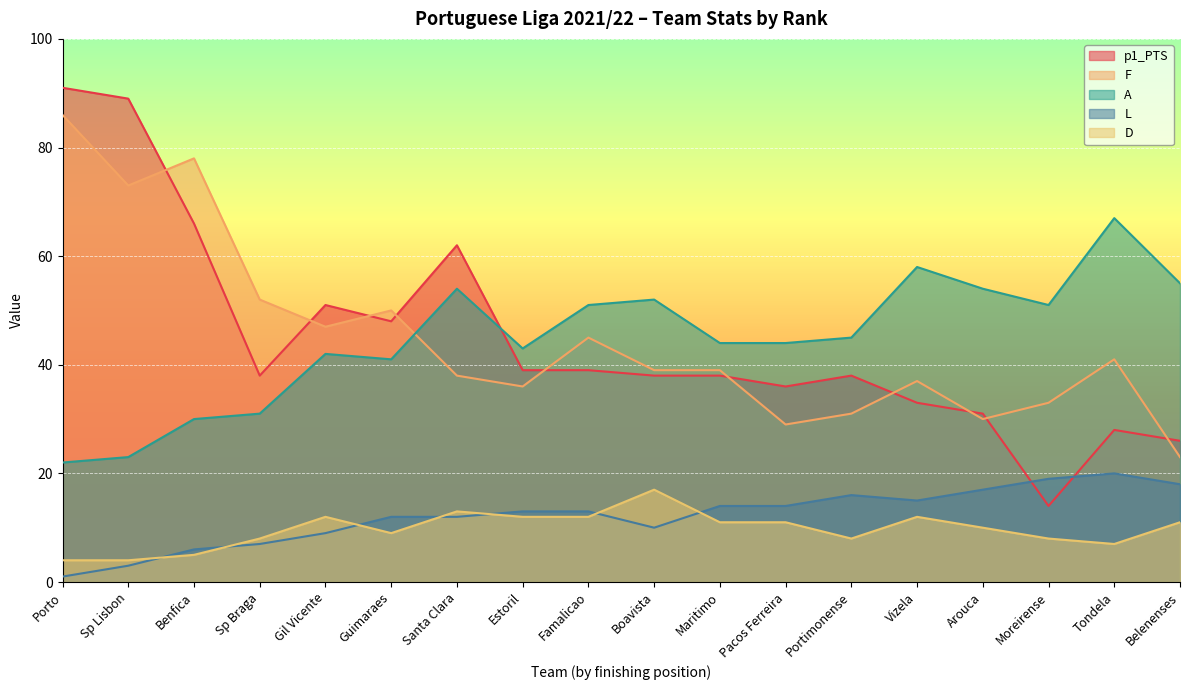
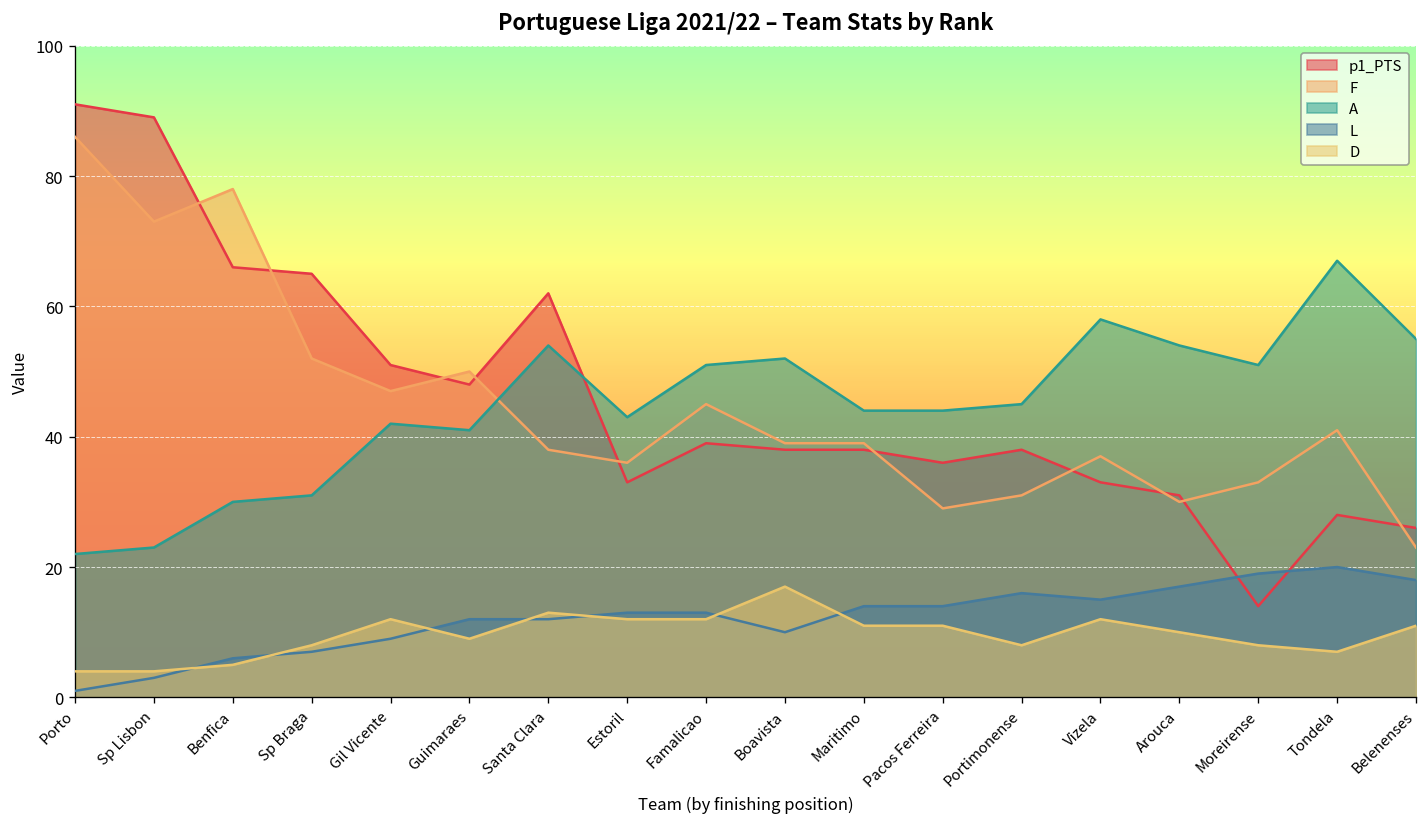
  {
    "p1_PTS": {
      "Porto": 91,
      "Sp Lisbon": 89,
      "Benfica": 66,
-     "Sp Braga": 38,
+     "Sp Braga": 65,
      "Gil Vicente": 51,
      "Guimaraes": 48,
      "Santa Clara": 62,
-     "Estoril": 39,
+     "Estoril": 33,
      "Famalicao": 39,
      "Boavista": 38,
      "Maritimo": 38,
      "Pacos Ferreira": 36,
      "Portimonense": 38,
      "Vizela": 33,
      "Arouca": 31,
      "Moreirense": 14,
      "Tondela": 28,
      "Belenenses": 26
    }
  }
